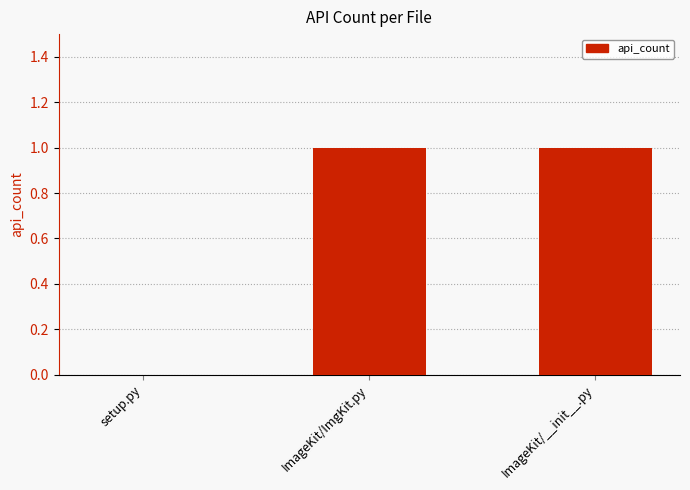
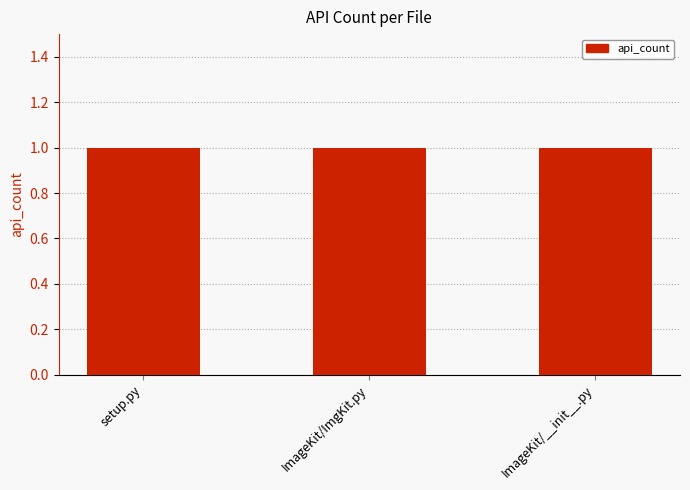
  {
-   "setup.py": 0,
+   "setup.py": 1,
    "ImageKit/ImgKit.py": 1,
    "ImageKit/__init__.py": 1
  }
